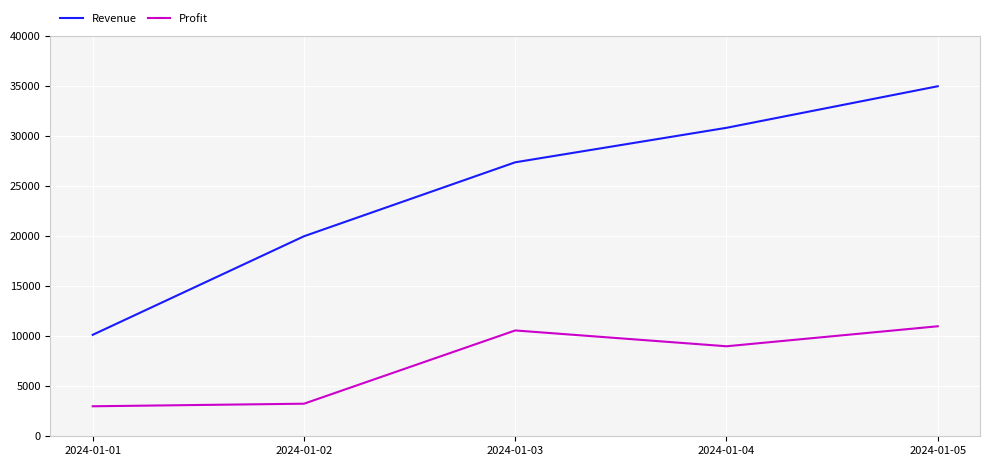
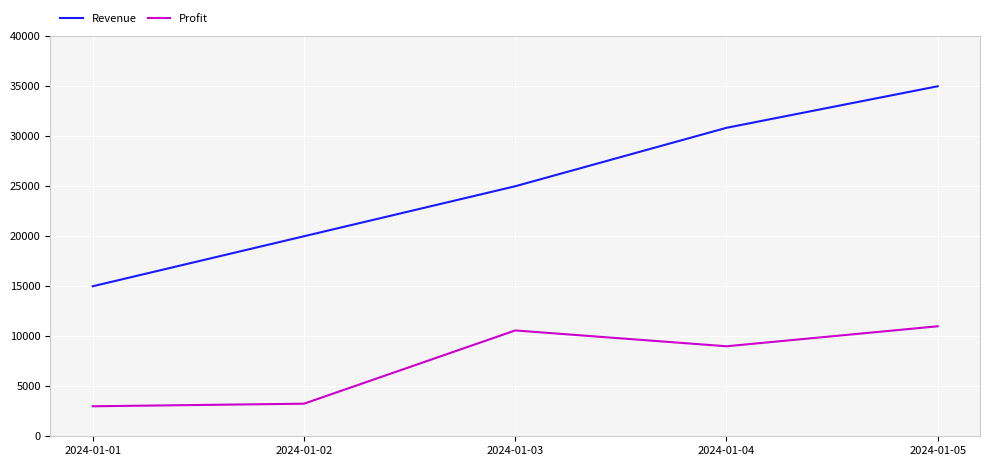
  {
    "Revenue": {
-     "2024-01-01": 10100,
+     "2024-01-01": 15000,
      "2024-01-02": 20000,
-     "2024-01-03": 27400,
+     "2024-01-03": 25000,
      "2024-01-04": 30800,
      "2024-01-05": 35000
    },
    "Profit": {
      "2024-01-01": 3000,
      "2024-01-02": 3300,
      "2024-01-03": 10600,
      "2024-01-04": 9000,
      "2024-01-05": 11000
    }
  }
